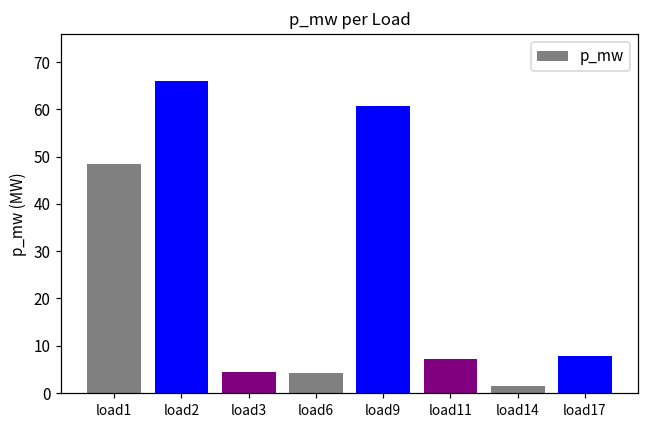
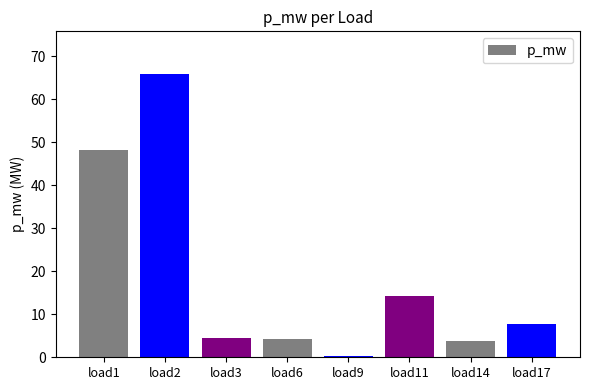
  {
    "load1": 48,
    "load2": 66,
    "load3": 4,
    "load6": 4,
-   "load9": 61,
-   "load11": 7,
-   "load14": 2,
+   "load9": 0,
+   "load11": 14,
+   "load14": 4,
    "load17": 8
  }
